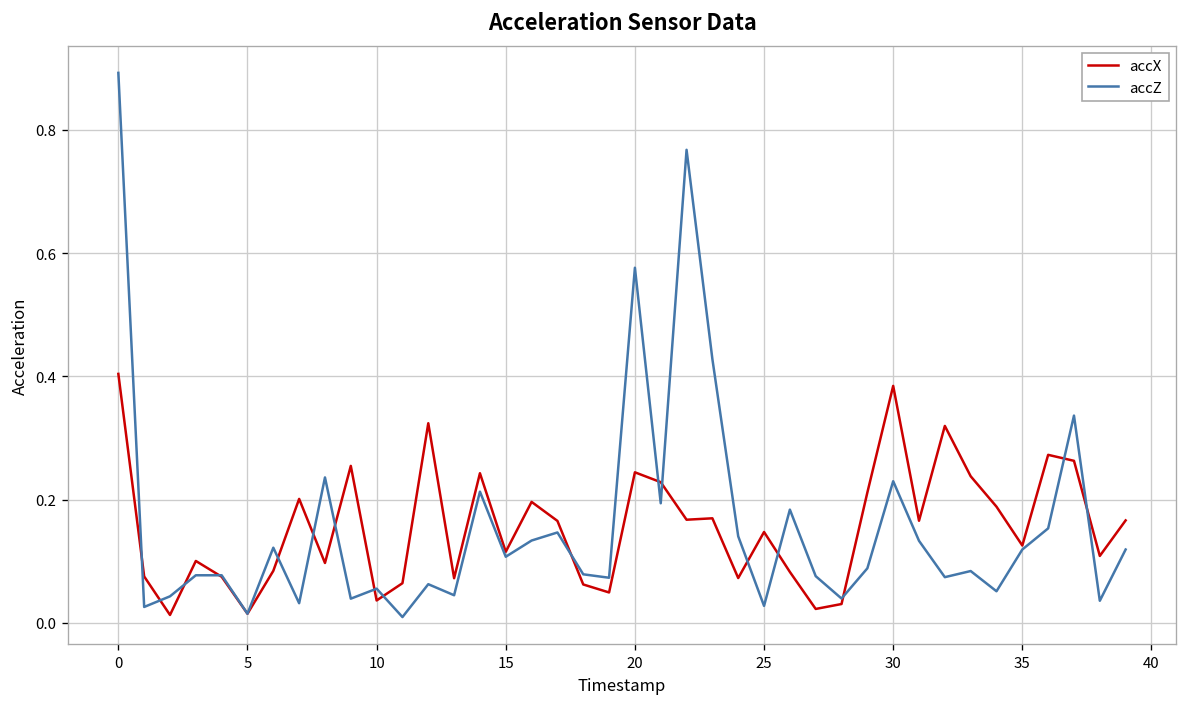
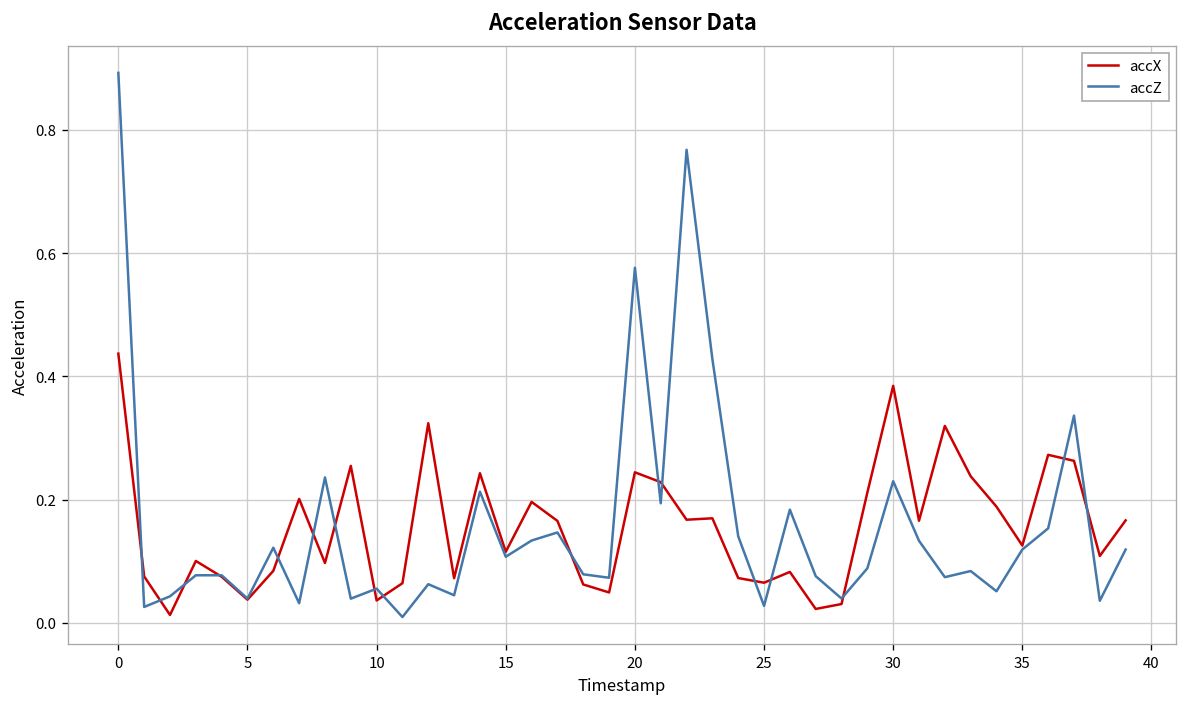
  {
    "accX": {
-     "0": 0.40,
-     "5": 0.01,
+     "0": 0.44,
+     "5": 0.04,
      "10": 0.04,
      "15": 0.12,
      "20": 0.24,
-     "25": 0.15,
+     "25": 0.07,
      "30": 0.38,
      "35": 0.13
    },
    "accZ": {
      "0": 0.89,
-     "5": 0.01,
+     "5": 0.04,
      "10": 0.06,
      "15": 0.11,
      "20": 0.58,
      "25": 0.03,
      "30": 0.23,
      "35": 0.12
    }
  }
